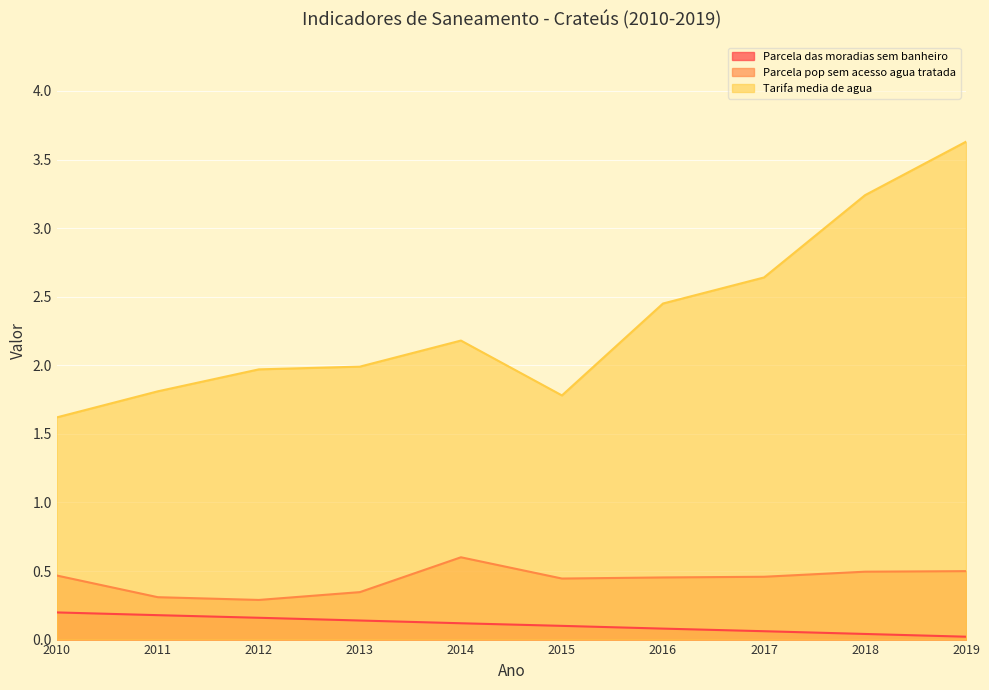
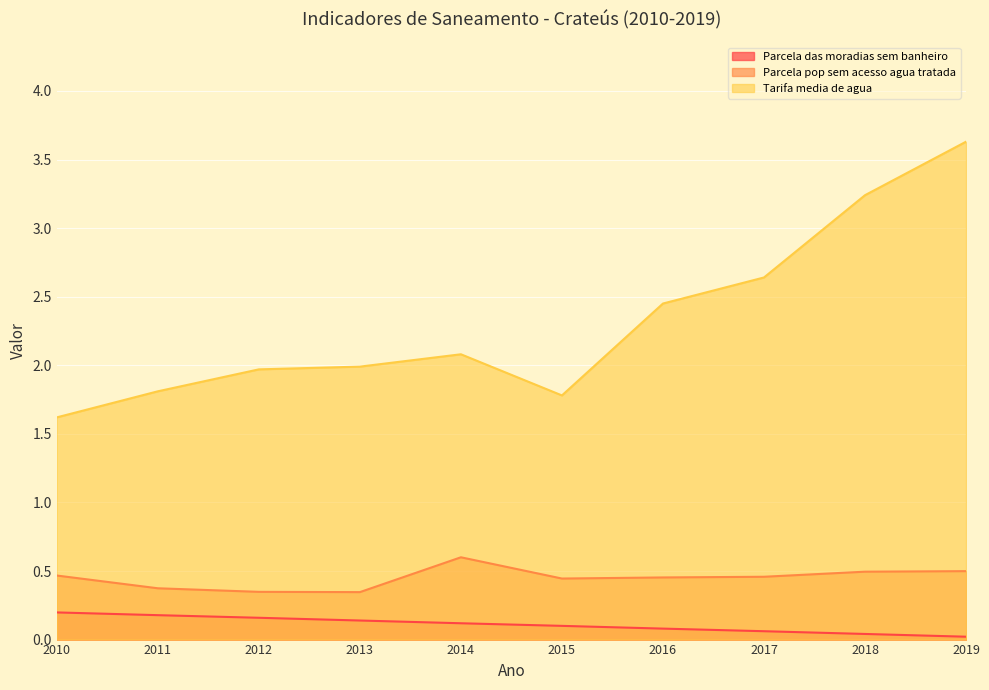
  {
    "Parcela das moradias sem banheiro": {
      "2010": 0.20,
      "2011": 0.18,
      "2012": 0.16,
      "2013": 0.14,
      "2014": 0.12,
      "2015": 0.10,
      "2016": 0.08,
      "2017": 0.06,
      "2018": 0.04,
      "2019": 0.02
    },
    "Parcela pop sem acesso agua tratada": {
      "2010": 0.47,
-     "2011": 0.31,
-     "2012": 0.29,
+     "2011": 0.37,
+     "2012": 0.35,
      "2013": 0.35,
      "2014": 0.60,
      "2015": 0.45,
      "2016": 0.45,
      "2017": 0.46,
      "2018": 0.50,
      "2019": 0.50
    },
    "Tarifa media de agua": {
      "2010": 1.62,
      "2011": 1.81,
      "2012": 1.97,
      "2013": 1.99,
-     "2014": 2.18,
+     "2014": 2.08,
      "2015": 1.78,
      "2016": 2.45,
      "2017": 2.64,
      "2018": 3.24,
      "2019": 3.63
    }
  }
